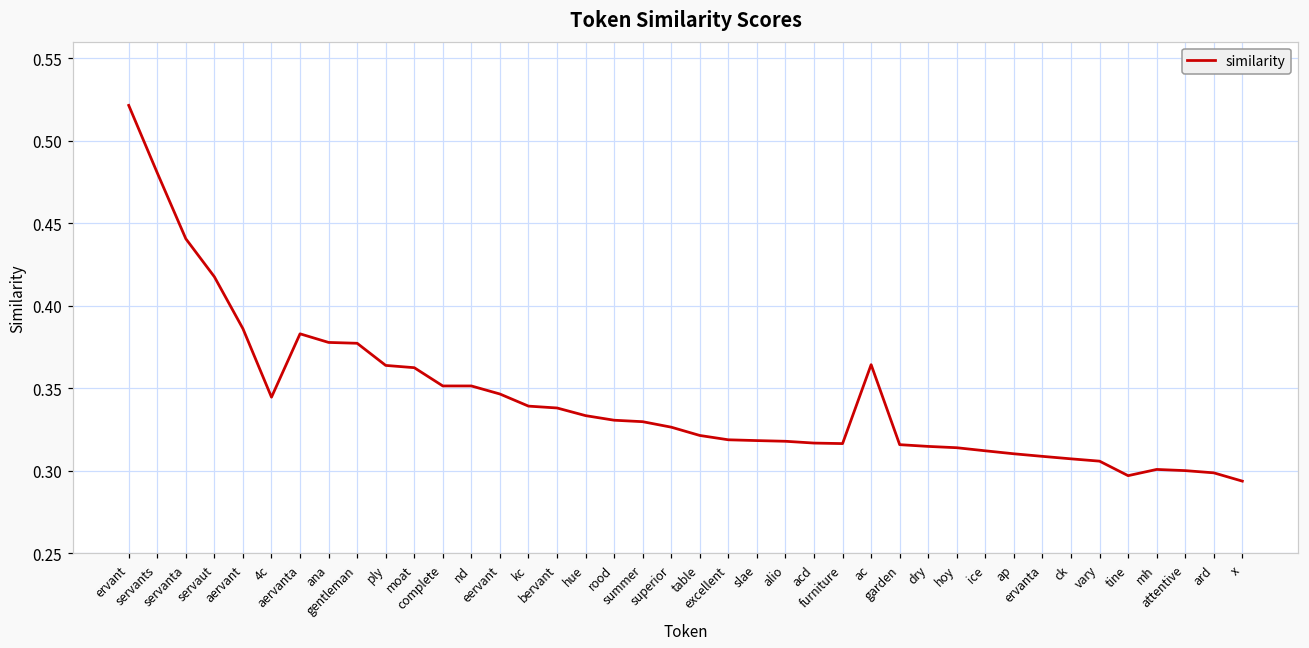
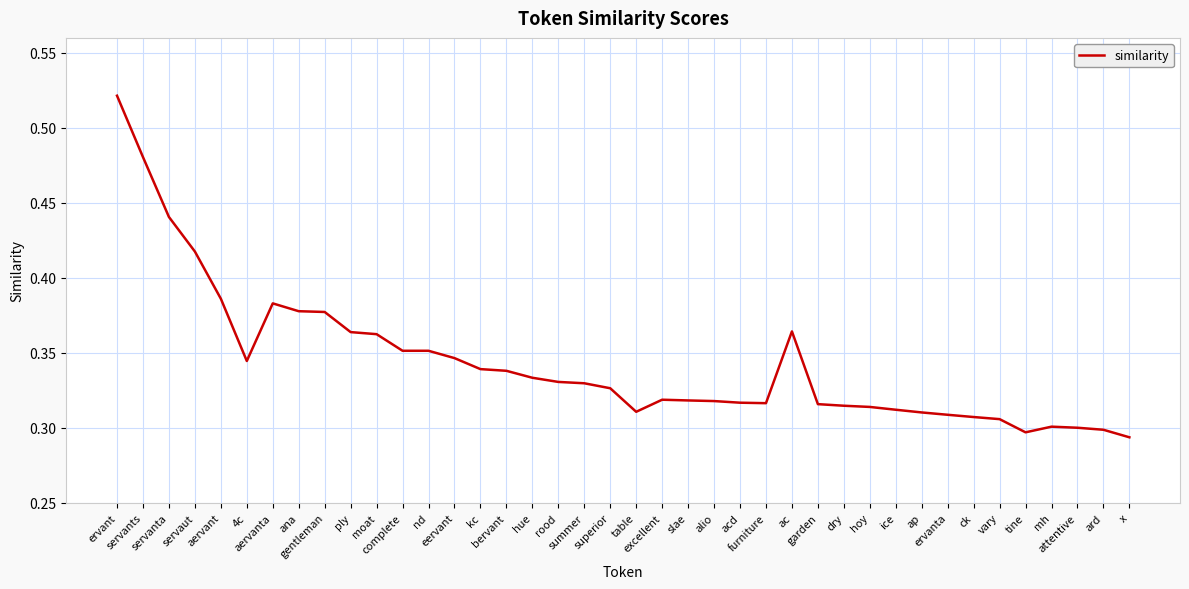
  {
    "ervant": 0.521,
    "servants": 0.481,
    "servanta": 0.441,
    "servaut": 0.418,
    "aervant": 0.386,
    "4c": 0.345,
    "aervanta": 0.383,
    "ana": 0.378,
    "gentleman": 0.377,
    "ply": 0.364,
    "moat": 0.362,
    "complete": 0.351,
    "nd": 0.351,
    "eervant": 0.347,
    "kc": 0.339,
    "bervant": 0.338,
    "hue": 0.333,
    "rood": 0.331,
    "summer": 0.330,
    "superior": 0.326,
-   "table": 0.321,
+   "table": 0.311,
    "excellent": 0.319,
    "slae": 0.318,
    "alio": 0.318,
    "acd": 0.317,
    "furniture": 0.316,
    "ac": 0.364,
    "garden": 0.316,
    "dry": 0.315,
    "hoy": 0.314,
    "ice": 0.312,
    "ap": 0.310,
    "ervanta": 0.309,
    "ck": 0.307,
    "vary": 0.306,
    "tine": 0.297,
    "mh": 0.301,
    "attentive": 0.300,
    "ard": 0.299,
    "x": 0.294
  }
